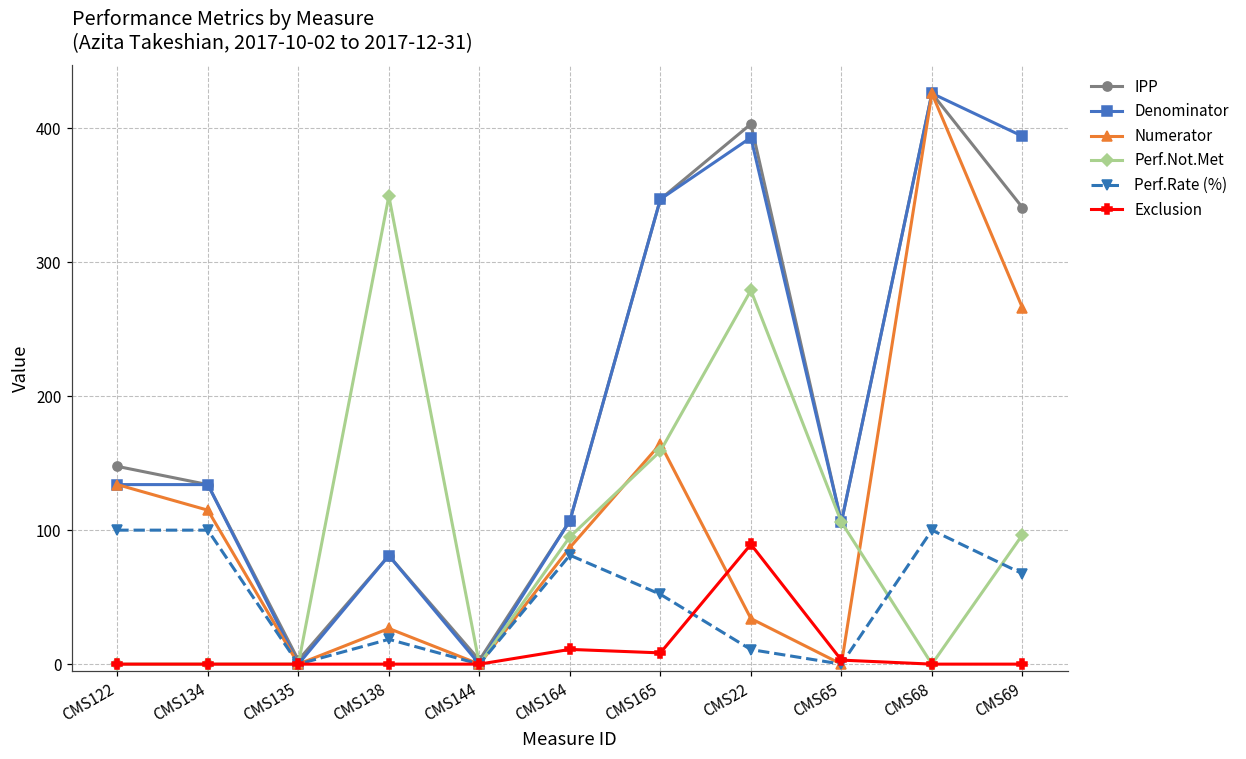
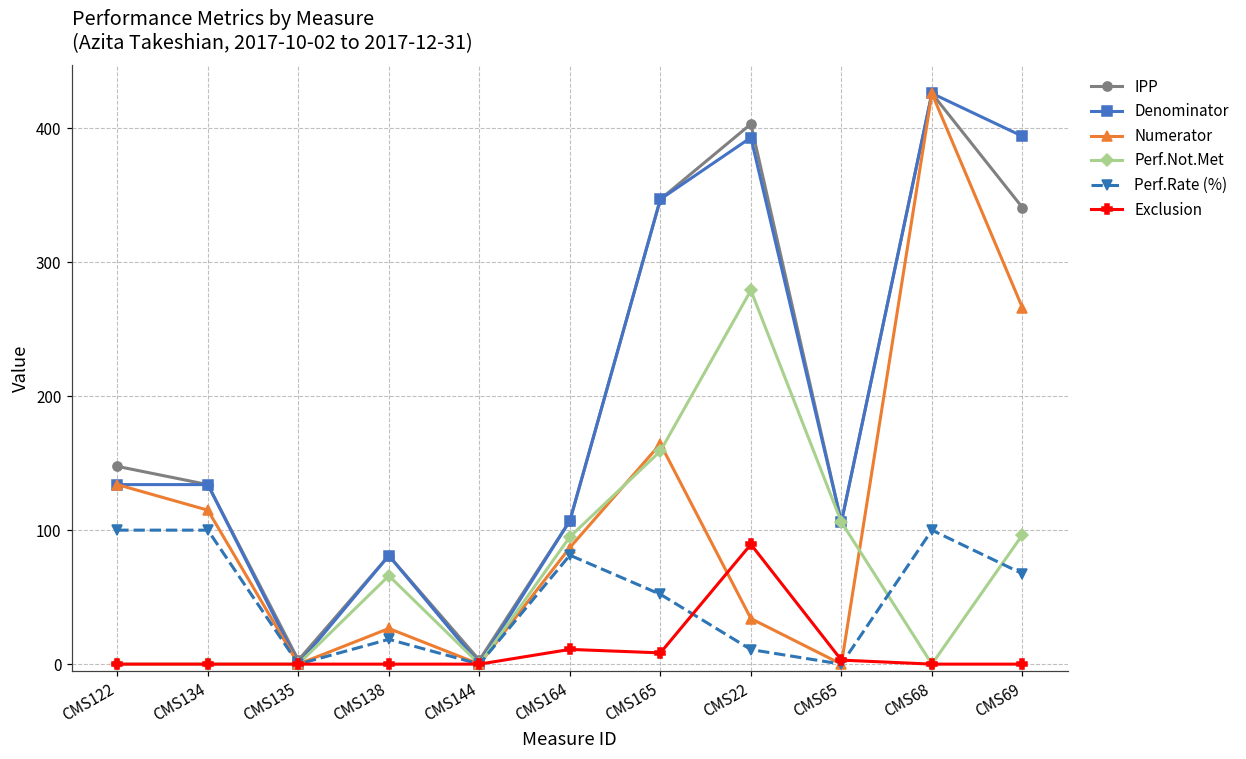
  {
    "IPP": {
      "CMS122": 148,
      "CMS135": 3,
      "CMS144": 3,
      "CMS22": 403,
      "CMS69": 341
    },
    "Numerator": {
      "CMS134": 115,
      "CMS138": 27,
      "CMS164": 87,
      "CMS165": 164,
      "CMS22": 34,
      "CMS69": 266
    },
    "Perf.Not.Met": {
-     "CMS138": 349,
+     "CMS138": 66,
      "CMS164": 95,
      "CMS165": 159,
      "CMS22": 279,
      "CMS69": 97
    },
    "Exclusion": {
      "CMS138": 0,
      "CMS164": 11,
      "CMS165": 8,
      "CMS22": 89,
      "CMS65": 3,
      "CMS69": 0
    }
  }
